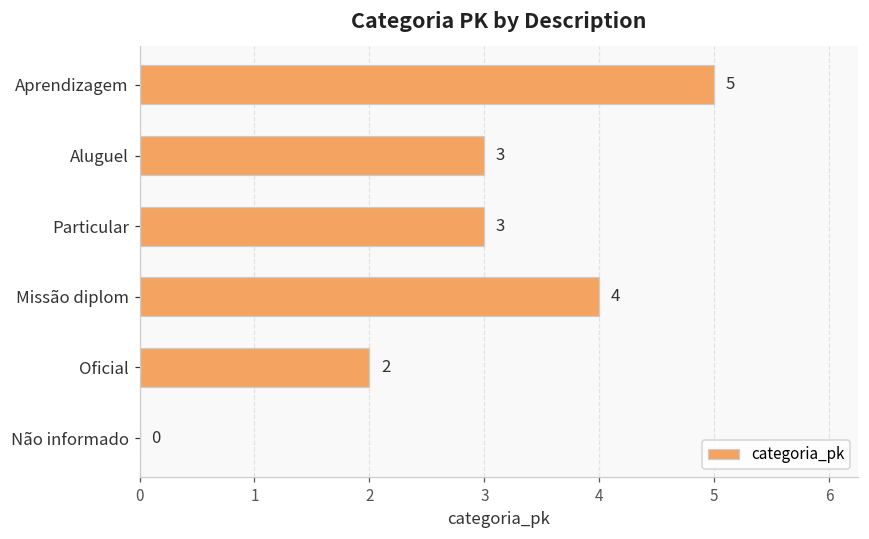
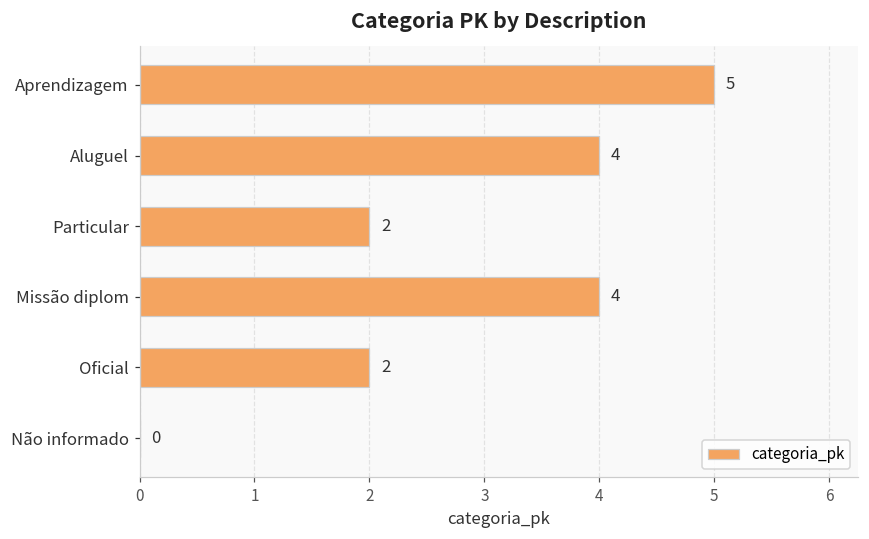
  {
    "Aprendizagem": 5,
-   "Aluguel": 3,
-   "Particular": 3,
+   "Aluguel": 4,
+   "Particular": 2,
    "Missão diplom": 4,
    "Oficial": 2,
    "Não informado": 0
  }
